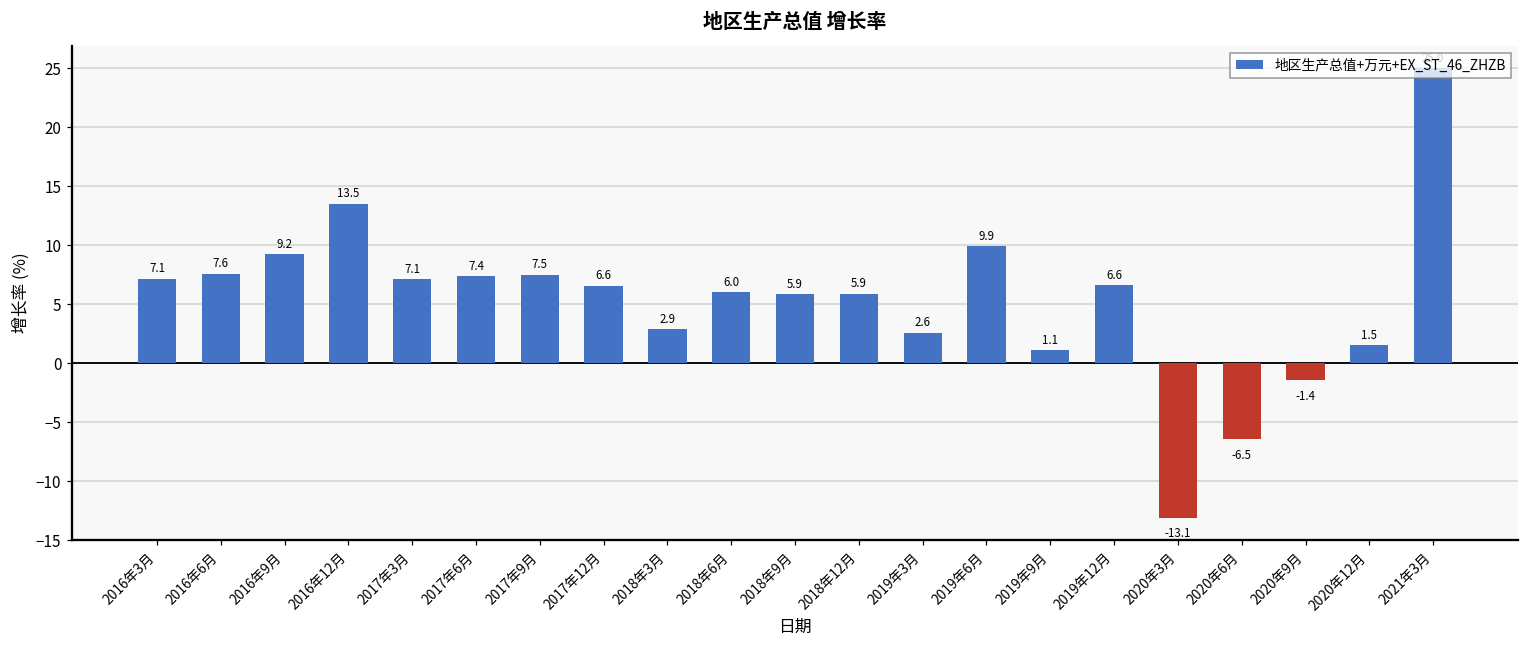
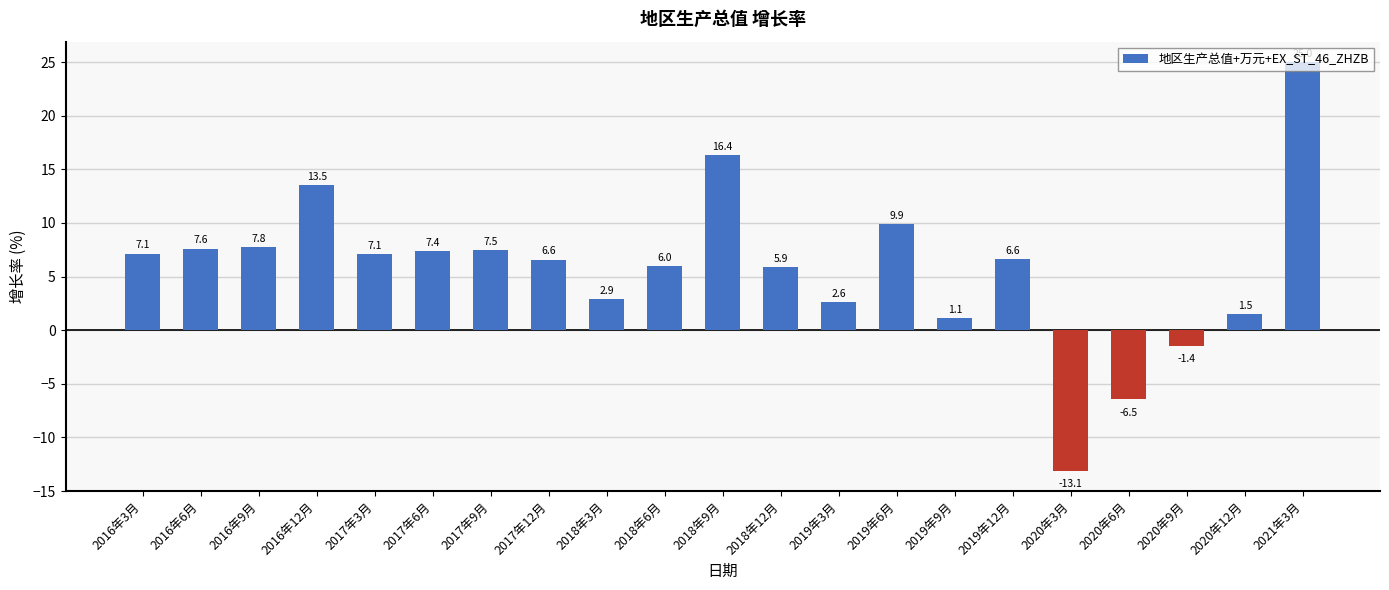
  {
    "2016年3月": 7.1,
    "2016年6月": 7.6,
-   "2016年9月": 9.2,
+   "2016年9月": 7.8,
    "2016年12月": 13.5,
    "2017年3月": 7.1,
    "2017年6月": 7.4,
    "2017年9月": 7.5,
    "2017年12月": 6.6,
    "2018年3月": 2.9,
    "2018年6月": 6.0,
-   "2018年9月": 5.9,
+   "2018年9月": 16.4,
    "2018年12月": 5.9,
    "2019年3月": 2.6,
    "2019年6月": 9.9,
    "2019年9月": 1.1,
    "2019年12月": 6.6,
    "2020年3月": -13.1,
    "2020年6月": -6.5,
    "2020年9月": -1.4,
    "2020年12月": 1.5
  }
